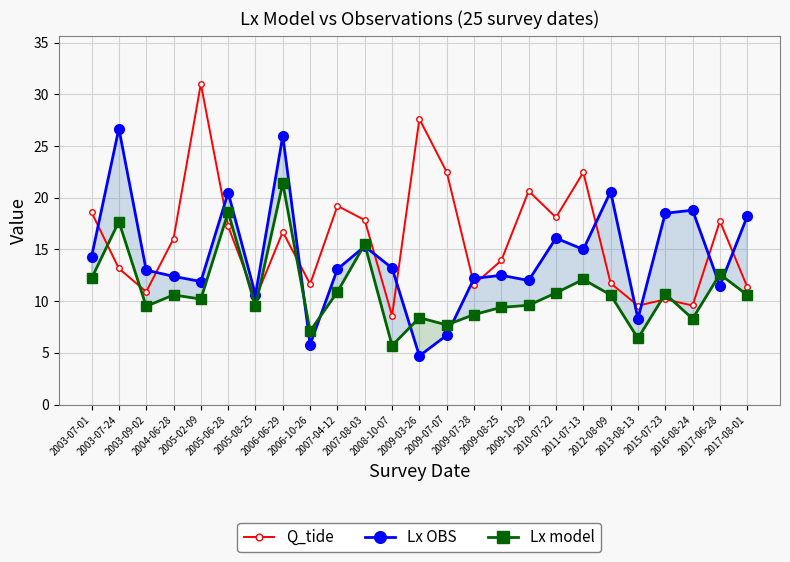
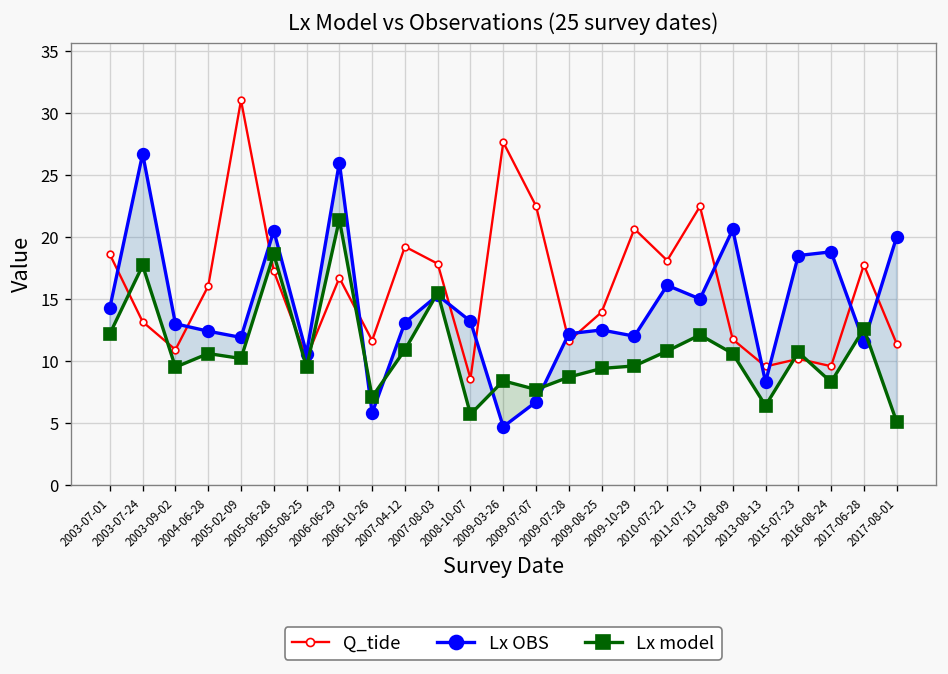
  {
    "Q_tide": {
      "2003-07-01": 18.6,
      "2003-07-24": 13.2,
      "2003-09-02": 10.9,
      "2004-06-28": 16.0,
      "2005-02-09": 31.0,
      "2005-06-28": 17.2,
      "2005-08-25": 10.3,
      "2006-06-29": 16.7,
      "2006-10-26": 11.7,
      "2007-04-12": 19.2,
      "2007-08-03": 17.8,
      "2008-10-07": 8.6,
      "2009-03-26": 27.6,
      "2009-07-07": 22.5,
      "2009-07-28": 11.6,
      "2009-08-25": 13.9,
      "2009-10-29": 20.7,
      "2010-07-22": 18.1,
      "2011-07-13": 22.5,
      "2012-08-09": 11.7,
      "2013-08-13": 9.6,
      "2015-07-23": 10.2,
      "2016-08-24": 9.6,
      "2017-06-28": 17.7,
      "2017-08-01": 11.4
    },
    "Lx OBS": {
      "2003-07-01": 14.3,
      "2003-07-24": 26.7,
      "2003-09-02": 13.0,
      "2004-06-28": 12.4,
      "2005-02-09": 11.9,
      "2005-06-28": 20.5,
      "2005-08-25": 10.6,
      "2006-06-29": 26.0,
      "2006-10-26": 5.8,
      "2007-04-12": 13.1,
      "2008-10-07": 13.2,
      "2009-03-26": 4.7,
      "2009-07-07": 6.7,
      "2009-07-28": 12.2,
      "2009-08-25": 12.5,
      "2009-10-29": 12.0,
      "2010-07-22": 16.1,
      "2011-07-13": 15.0,
      "2012-08-09": 20.6,
      "2013-08-13": 8.3,
      "2015-07-23": 18.5,
      "2016-08-24": 18.8,
      "2017-06-28": 11.5,
-     "2017-08-01": 18.2
+     "2017-08-01": 20.0
    },
    "Lx model": {
      "2003-07-01": 12.2,
      "2003-07-24": 17.7,
      "2003-09-02": 9.5,
      "2004-06-28": 10.6,
      "2005-02-09": 10.2,
      "2005-06-28": 18.6,
      "2005-08-25": 9.5,
      "2006-06-29": 21.4,
      "2006-10-26": 7.1,
      "2007-04-12": 10.9,
      "2008-10-07": 5.7,
      "2009-03-26": 8.4,
      "2009-07-07": 7.7,
      "2009-07-28": 8.7,
      "2009-08-25": 9.4,
      "2009-10-29": 9.6,
      "2010-07-22": 10.8,
      "2011-07-13": 12.1,
      "2012-08-09": 10.6,
      "2013-08-13": 6.4,
      "2015-07-23": 10.7,
      "2016-08-24": 8.3,
      "2017-06-28": 12.6,
-     "2017-08-01": 10.6
+     "2017-08-01": 5.1
    }
  }
